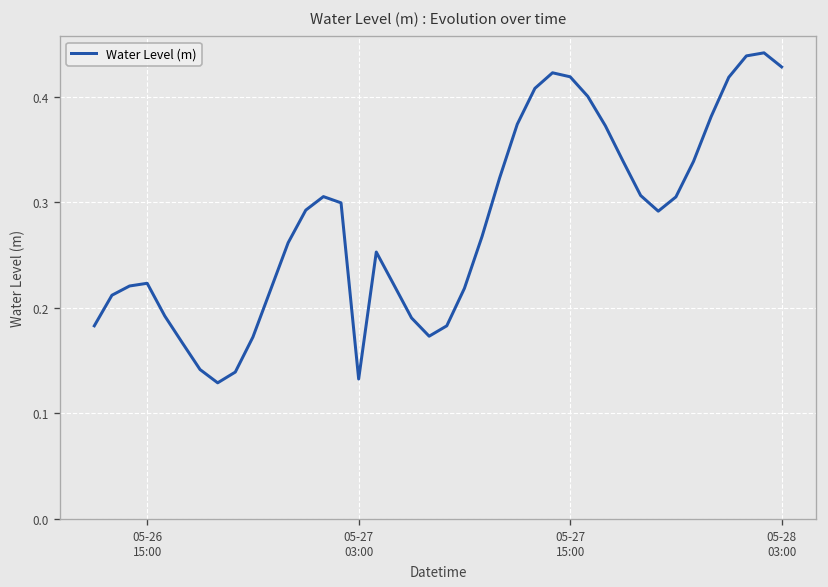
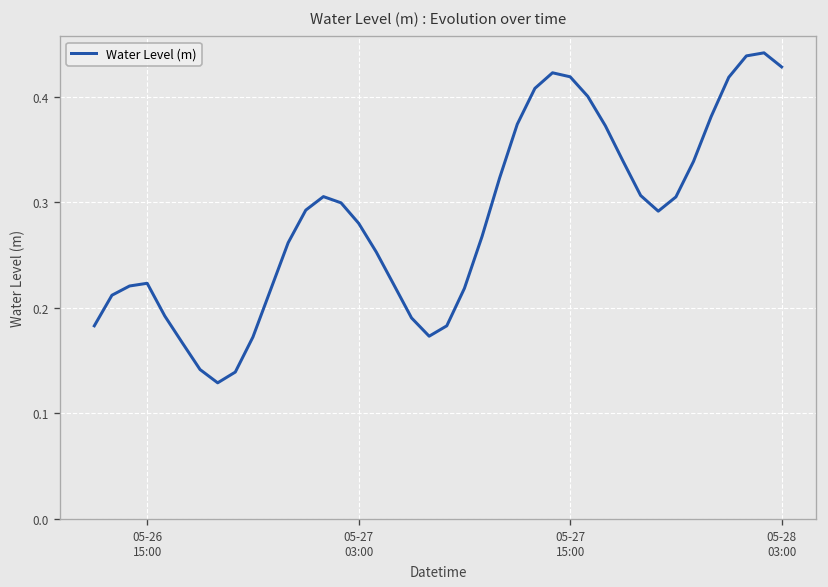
  {
    "05-26 15:00": 0.22,
-   "05-27 03:00": 0.13,
+   "05-27 03:00": 0.28,
    "05-27 15:00": 0.42,
    "05-28 03:00": 0.43
  }
